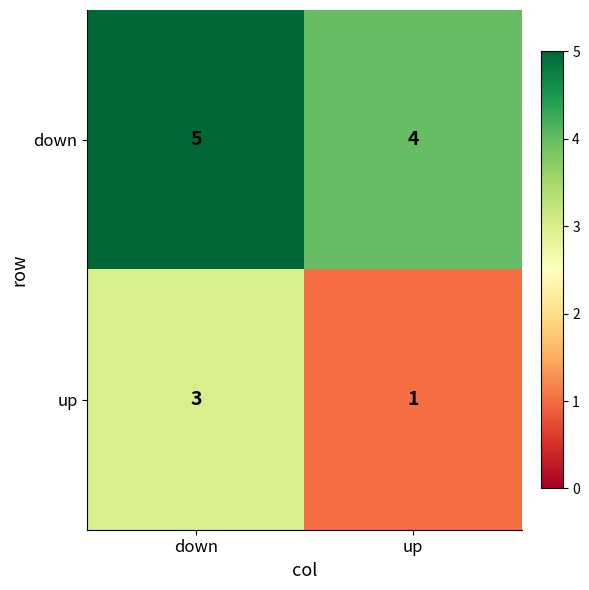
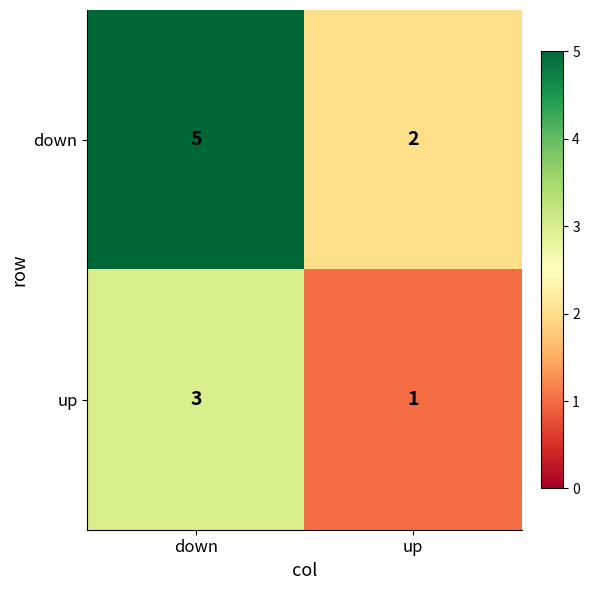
  {
    "down": {
      "down": 5,
-     "up": 4
+     "up": 2
    },
    "up": {
      "down": 3,
      "up": 1
    }
  }
